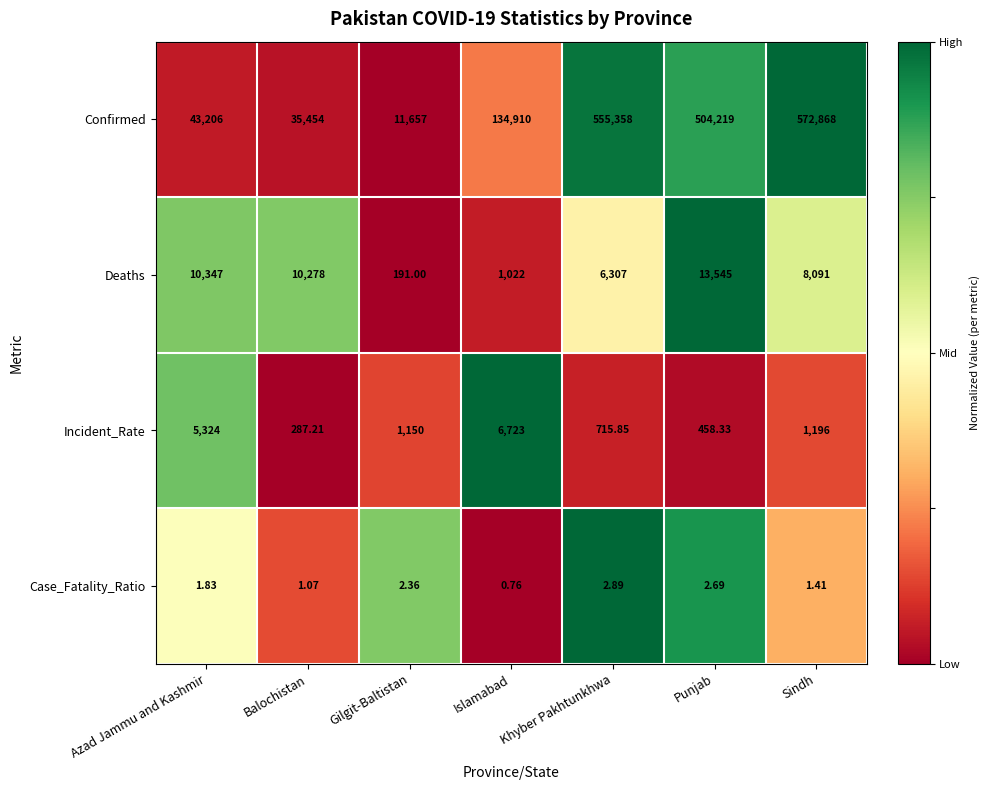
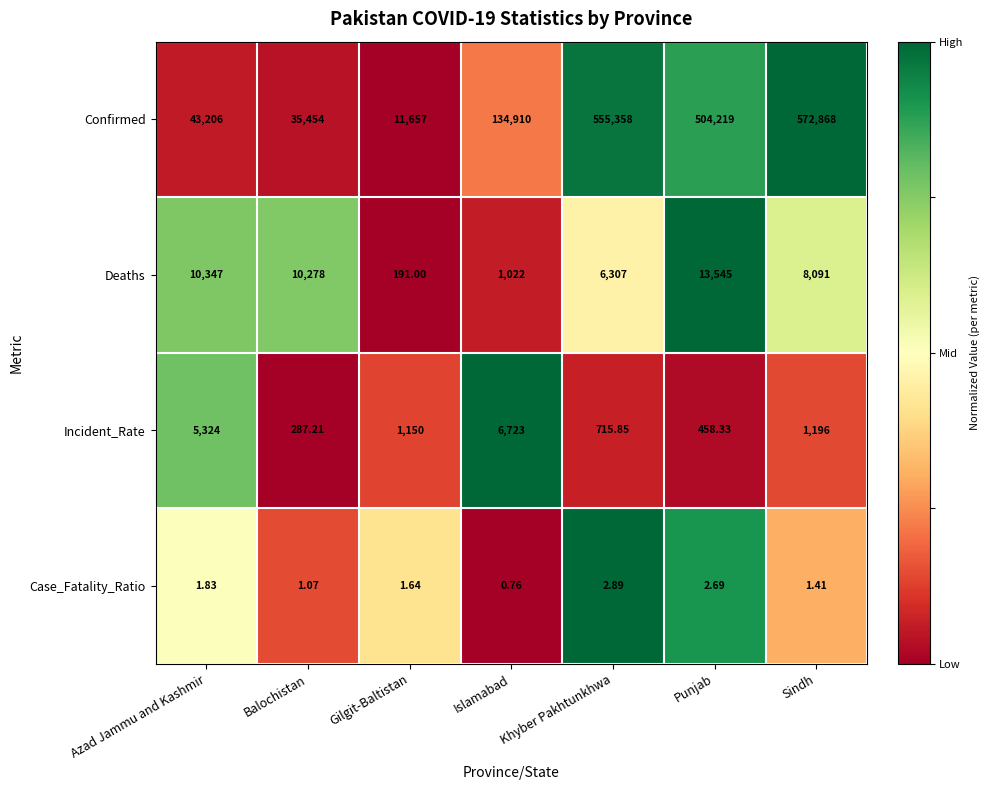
  {
    "Confirmed": {
      "Azad Jammu and Kashmir": "43,206",
      "Balochistan": "35,454",
      "Gilgit-Baltistan": "11,657",
      "Islamabad": "134,910",
      "Khyber Pakhtunkhwa": "555,358",
      "Punjab": "504,219",
      "Sindh": "572,868"
    },
    "Deaths": {
      "Azad Jammu and Kashmir": "10,347",
      "Balochistan": "10,278",
      "Gilgit-Baltistan": "191.00",
      "Islamabad": "1,022",
      "Khyber Pakhtunkhwa": "6,307",
      "Punjab": "13,545",
      "Sindh": "8,091"
    },
    "Incident_Rate": {
      "Azad Jammu and Kashmir": "5,324",
      "Balochistan": "287.21",
      "Gilgit-Baltistan": "1,150",
      "Islamabad": "6,723",
      "Khyber Pakhtunkhwa": "715.85",
      "Punjab": "458.33",
      "Sindh": "1,196"
    },
    "Case_Fatality_Ratio": {
      "Azad Jammu and Kashmir": "1.83",
      "Balochistan": "1.07",
-     "Gilgit-Baltistan": "2.36",
+     "Gilgit-Baltistan": "1.64",
      "Islamabad": "0.76",
      "Khyber Pakhtunkhwa": "2.89",
      "Punjab": "2.69",
      "Sindh": "1.41"
    }
  }
